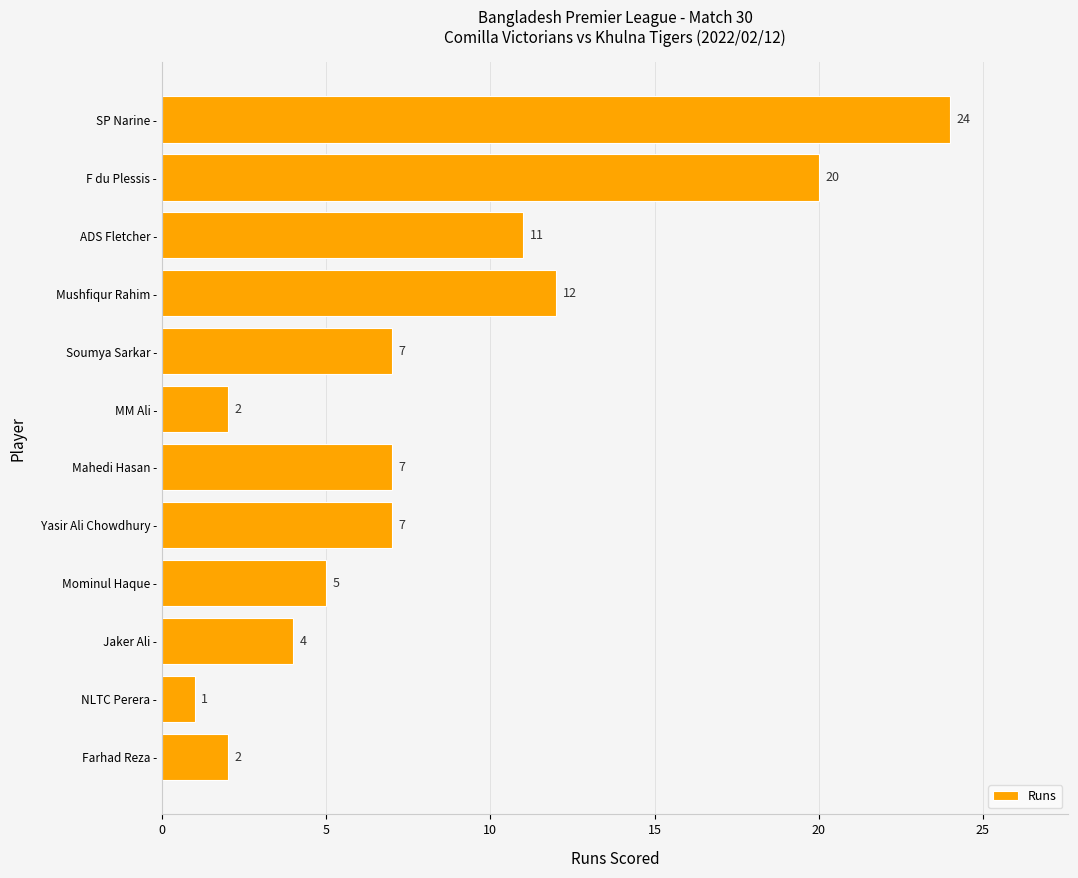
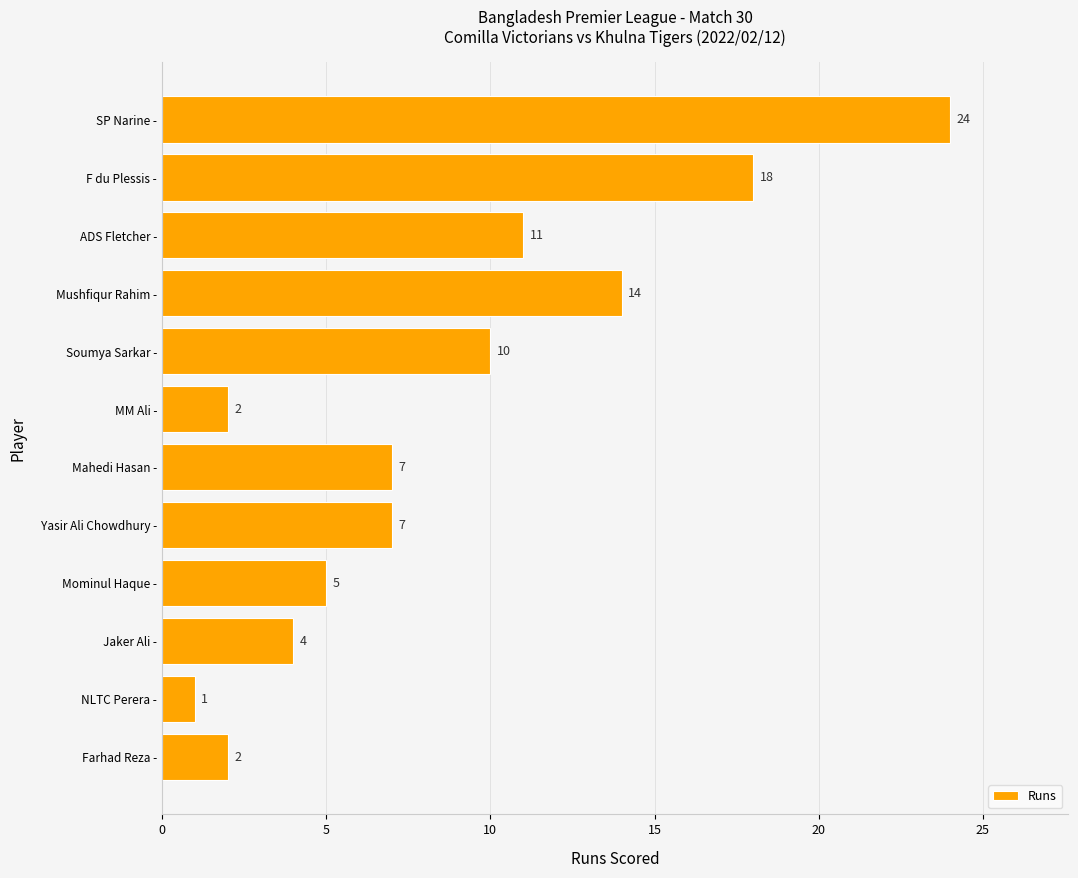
  {
    "SP Narine -": 24,
-   "F du Plessis -": 20,
+   "F du Plessis -": 18,
    "ADS Fletcher -": 11,
-   "Mushfiqur Rahim -": 12,
-   "Soumya Sarkar -": 7,
+   "Mushfiqur Rahim -": 14,
+   "Soumya Sarkar -": 10,
    "MM Ali -": 2,
    "Mahedi Hasan -": 7,
    "Yasir Ali Chowdhury -": 7,
    "Mominul Haque -": 5,
    "Jaker Ali -": 4,
    "NLTC Perera -": 1,
    "Farhad Reza -": 2
  }
